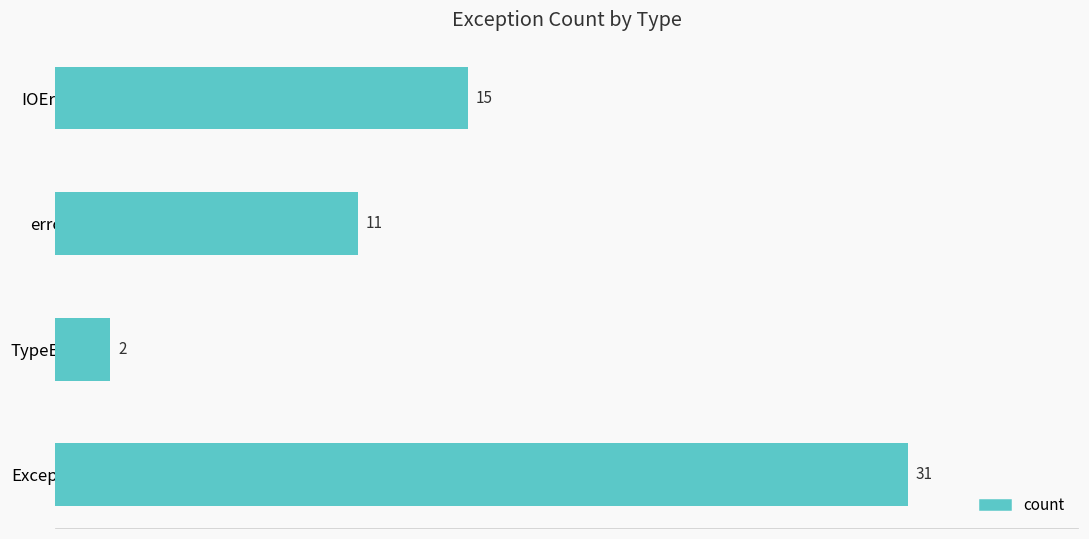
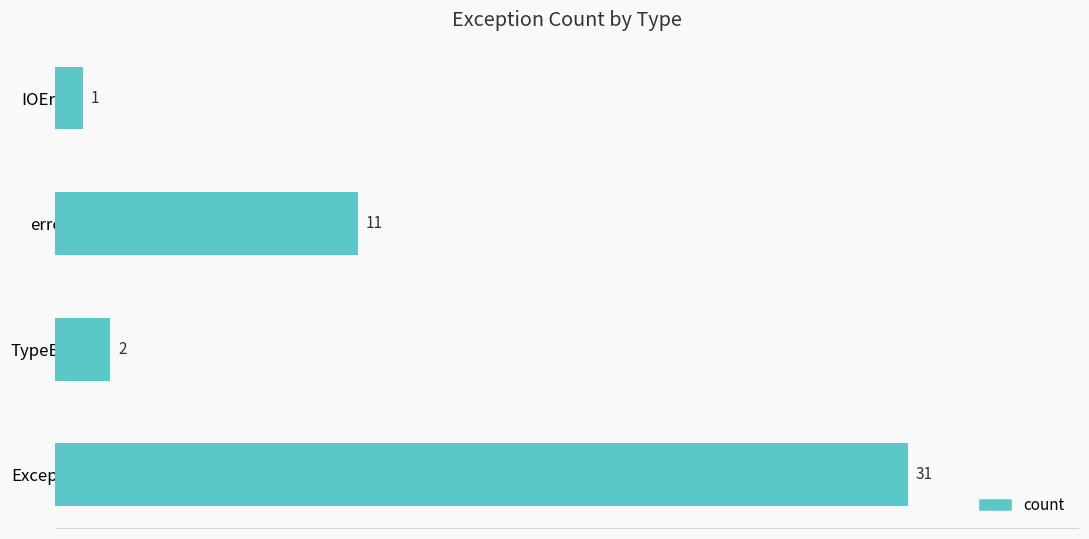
  {
-   "IOError": 15,
+   "IOError": 1,
    "error": 11,
    "TypeError": 2,
    "Exception": 31
  }
